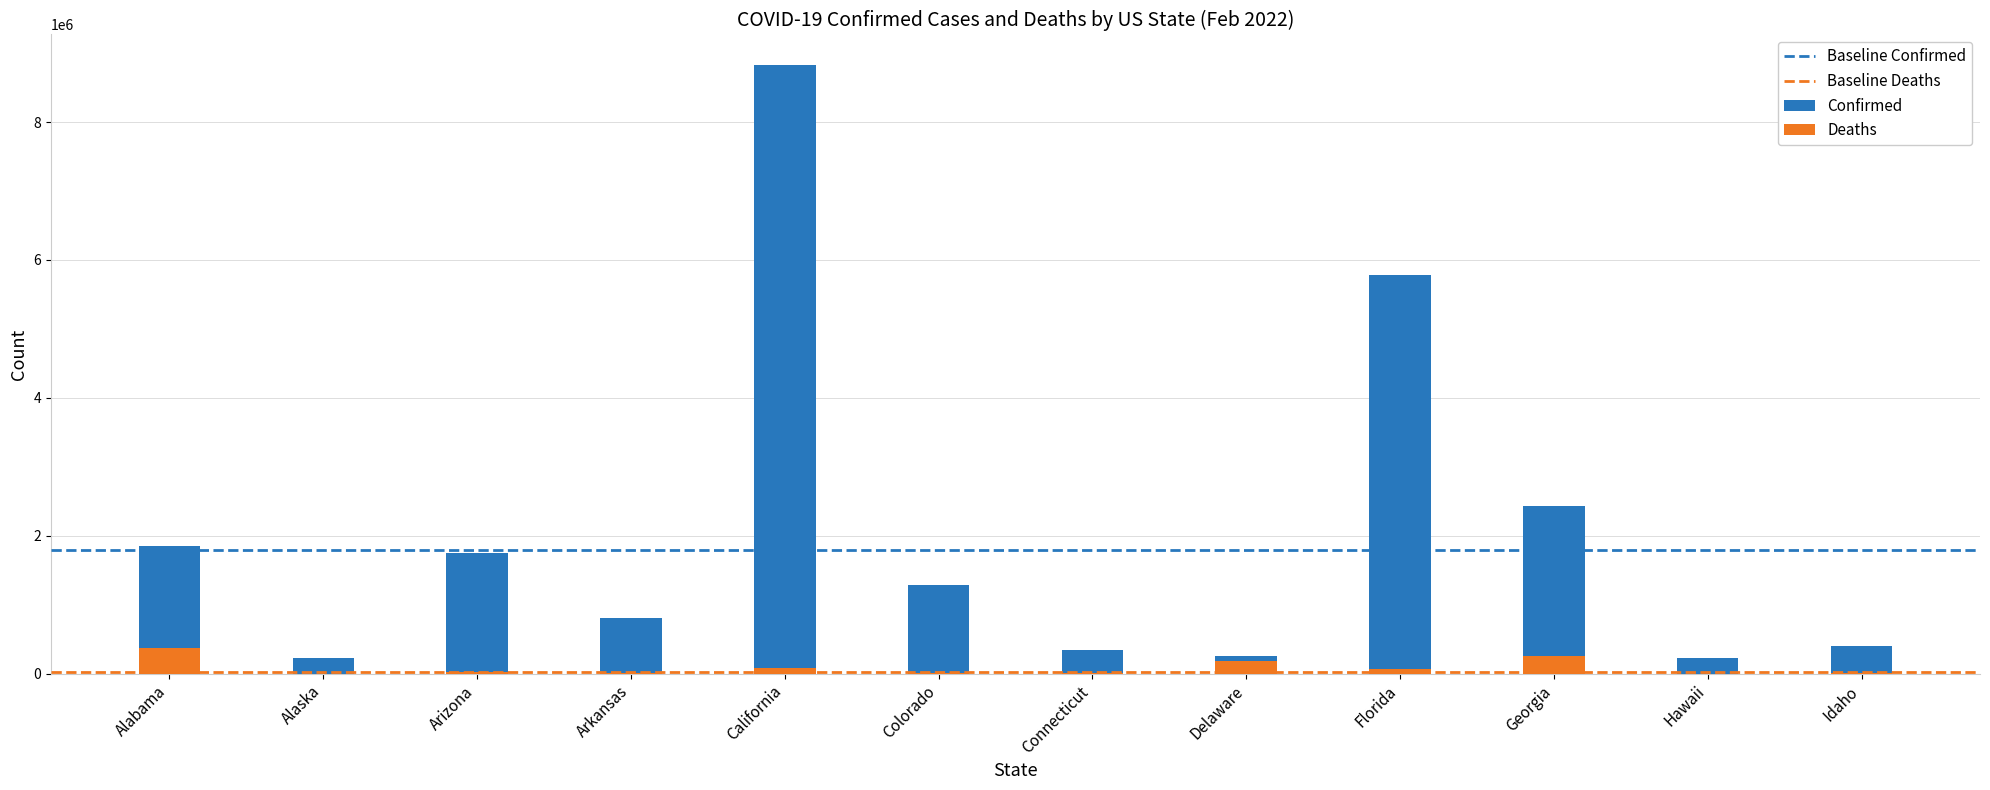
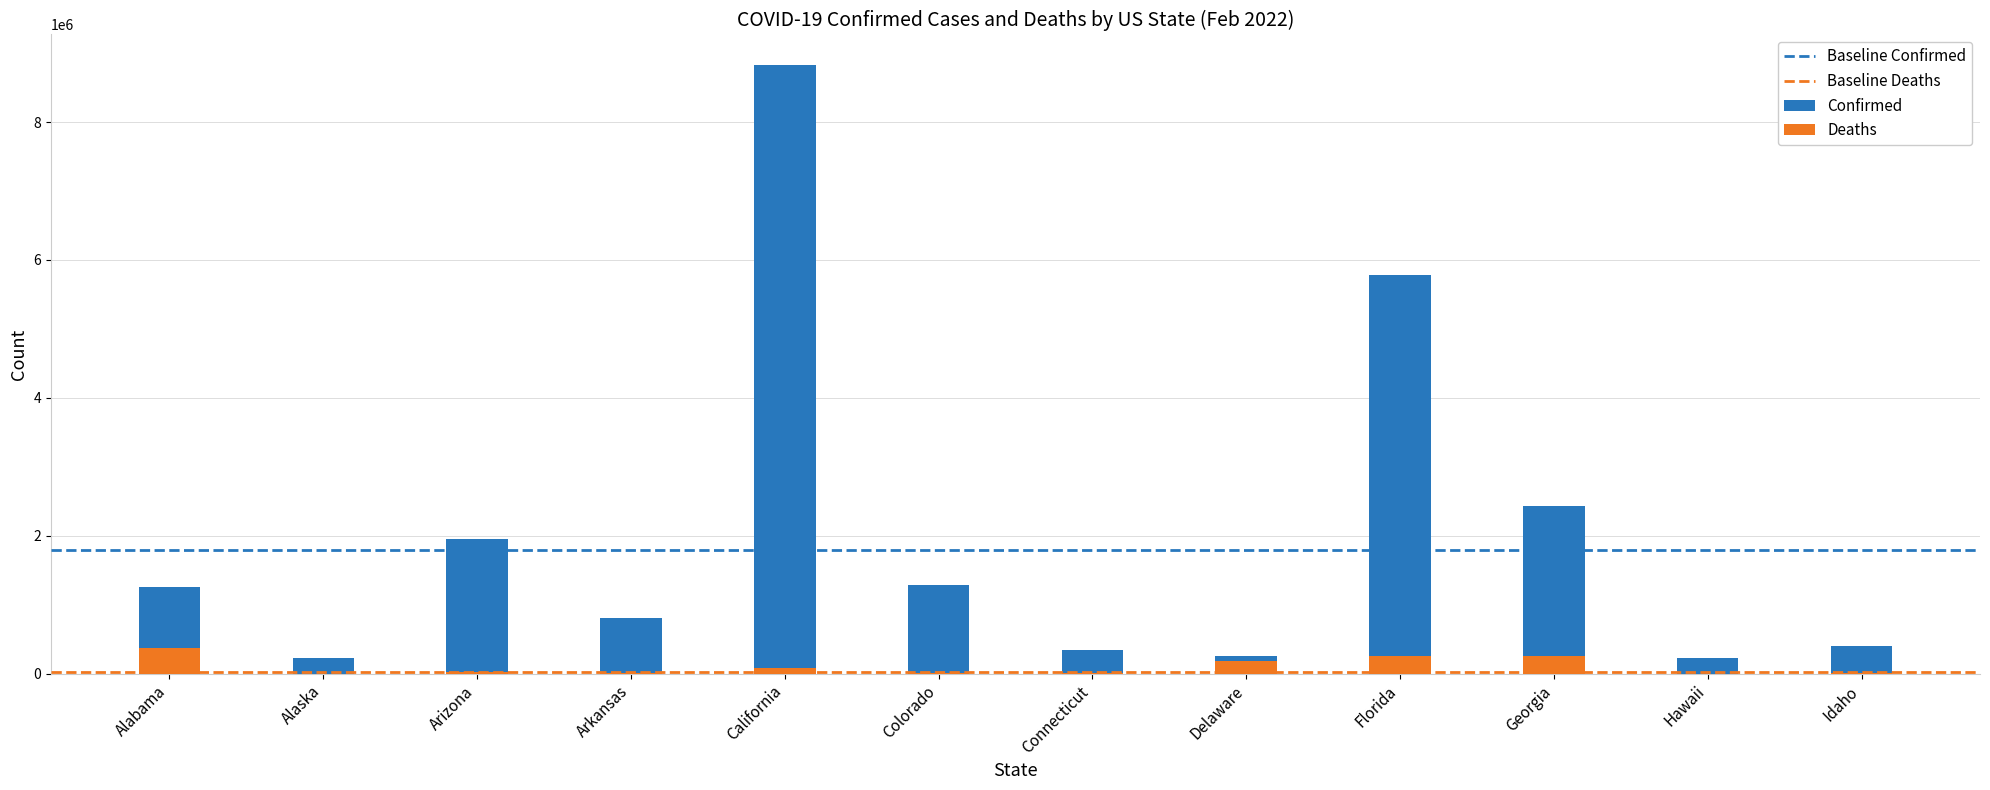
  {
    "Confirmed": {
-     "Alabama": 1800000,
+     "Alabama": 1300000,
      "Alaska": 200000,
-     "Arizona": 1800000,
+     "Arizona": 2000000,
      "Arkansas": 800000,
      "California": 8800000,
      "Colorado": 1300000,
      "Connecticut": 300000,
      "Delaware": 300000,
      "Florida": 5800000,
      "Georgia": 2400000,
      "Hawaii": 200000,
      "Idaho": 400000
    },
    "Deaths": {
-     "Florida": 100000
+     "Florida": 300000
    }
  }
